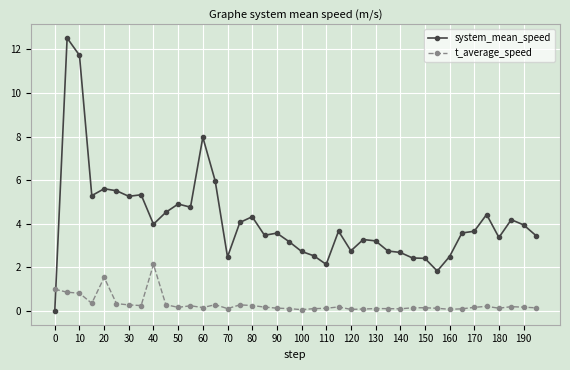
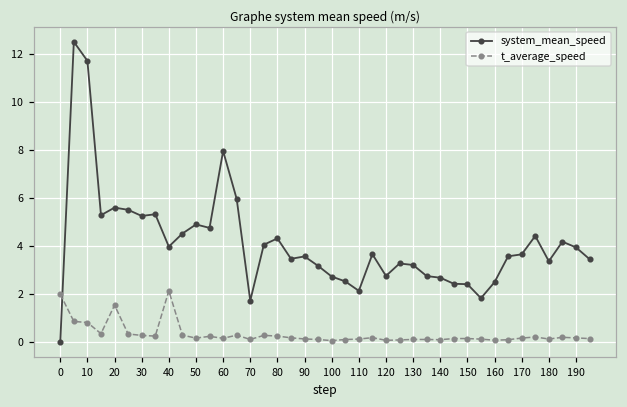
  {
    "system_mean_speed": {
      "0": 0.0,
      "10": 11.7,
      "20": 5.6,
      "30": 5.3,
      "40": 4.0,
      "50": 4.9,
      "60": 8.0,
-     "70": 2.5,
+     "70": 1.7,
      "80": 4.3,
      "90": 3.6,
      "100": 2.7,
      "110": 2.1,
      "120": 2.8,
      "130": 3.2,
      "140": 2.7,
      "150": 2.4,
      "160": 2.5,
      "170": 3.7,
      "180": 3.4,
      "190": 4.0
    },
    "t_average_speed": {
-     "0": 1,
+     "0": 2,
      "10": 0.8,
      "20": 1.5,
      "30": 0.3,
      "40": 2.1,
      "50": 0.2,
      "60": 0.2,
      "70": 0,
      "80": 0.3,
      "90": 0.1,
      "100": 0,
      "110": 0.1,
      "120": 0,
      "130": 0,
      "140": 0,
      "150": 0.2,
      "160": 0,
      "170": 0.2,
      "180": 0.1,
      "190": 0.2
    }
  }
